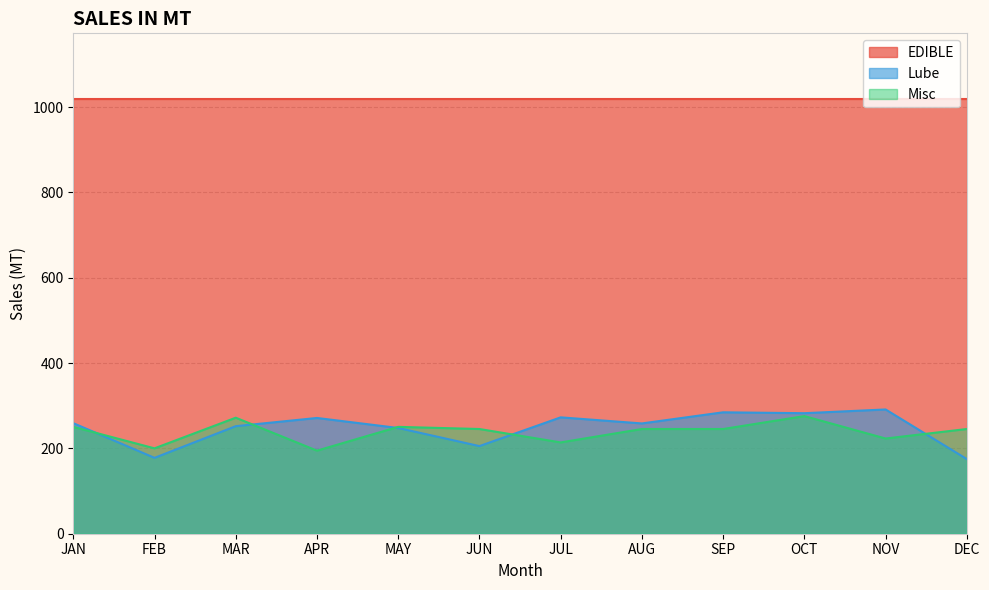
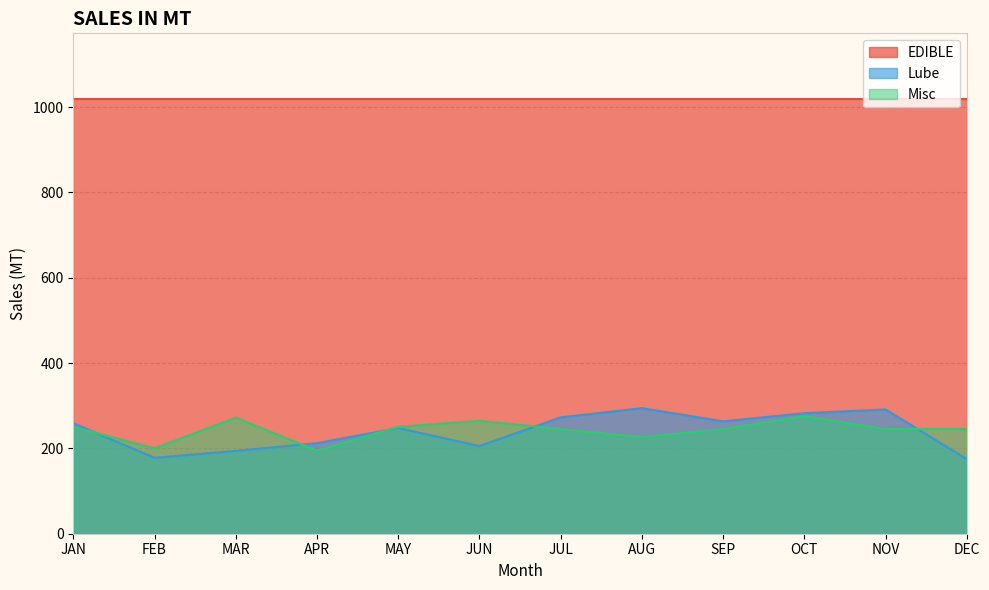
  {
    "EDIBLE": {
      "JAN": 1020,
      "FEB": 1020,
      "MAR": 1020,
      "APR": 1020,
      "MAY": 1020,
      "JUN": 1020,
      "JUL": 1020,
      "AUG": 1020,
      "SEP": 1020,
      "OCT": 1020,
      "DEC": 1020
    },
    "Lube": {
      "JAN": 260,
      "FEB": 180,
-     "MAR": 250,
-     "APR": 270,
+     "MAR": 190,
+     "APR": 210,
      "JUN": 210,
      "JUL": 270,
-     "AUG": 260,
-     "SEP": 280,
+     "AUG": 290,
+     "SEP": 260,
      "OCT": 280,
      "NOV": 290,
      "DEC": 170
    },
    "Misc": {
      "JAN": 250,
      "FEB": 200,
      "MAR": 270,
      "APR": 190,
-     "JUN": 250,
-     "JUL": 210,
-     "AUG": 250,
+     "JUN": 260,
+     "JUL": 250,
+     "AUG": 230,
      "SEP": 250,
      "OCT": 280,
-     "NOV": 220,
+     "NOV": 250,
      "DEC": 250
    }
  }
